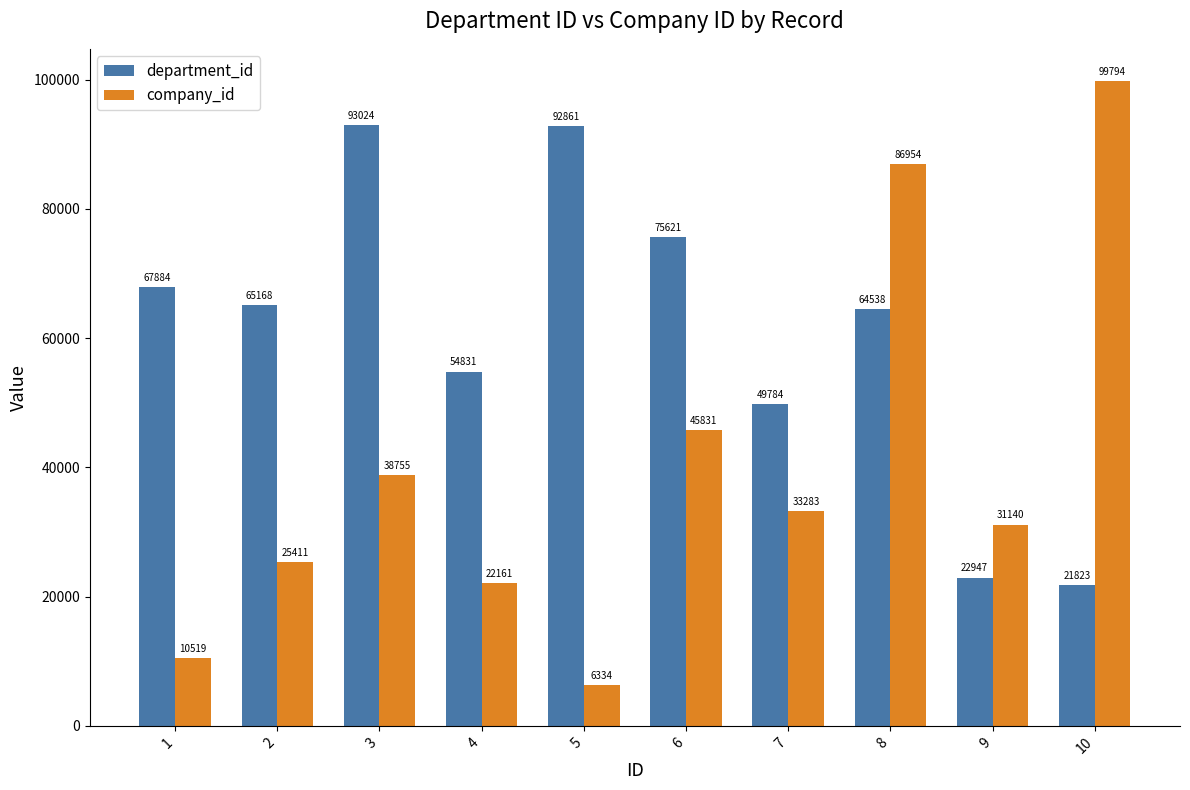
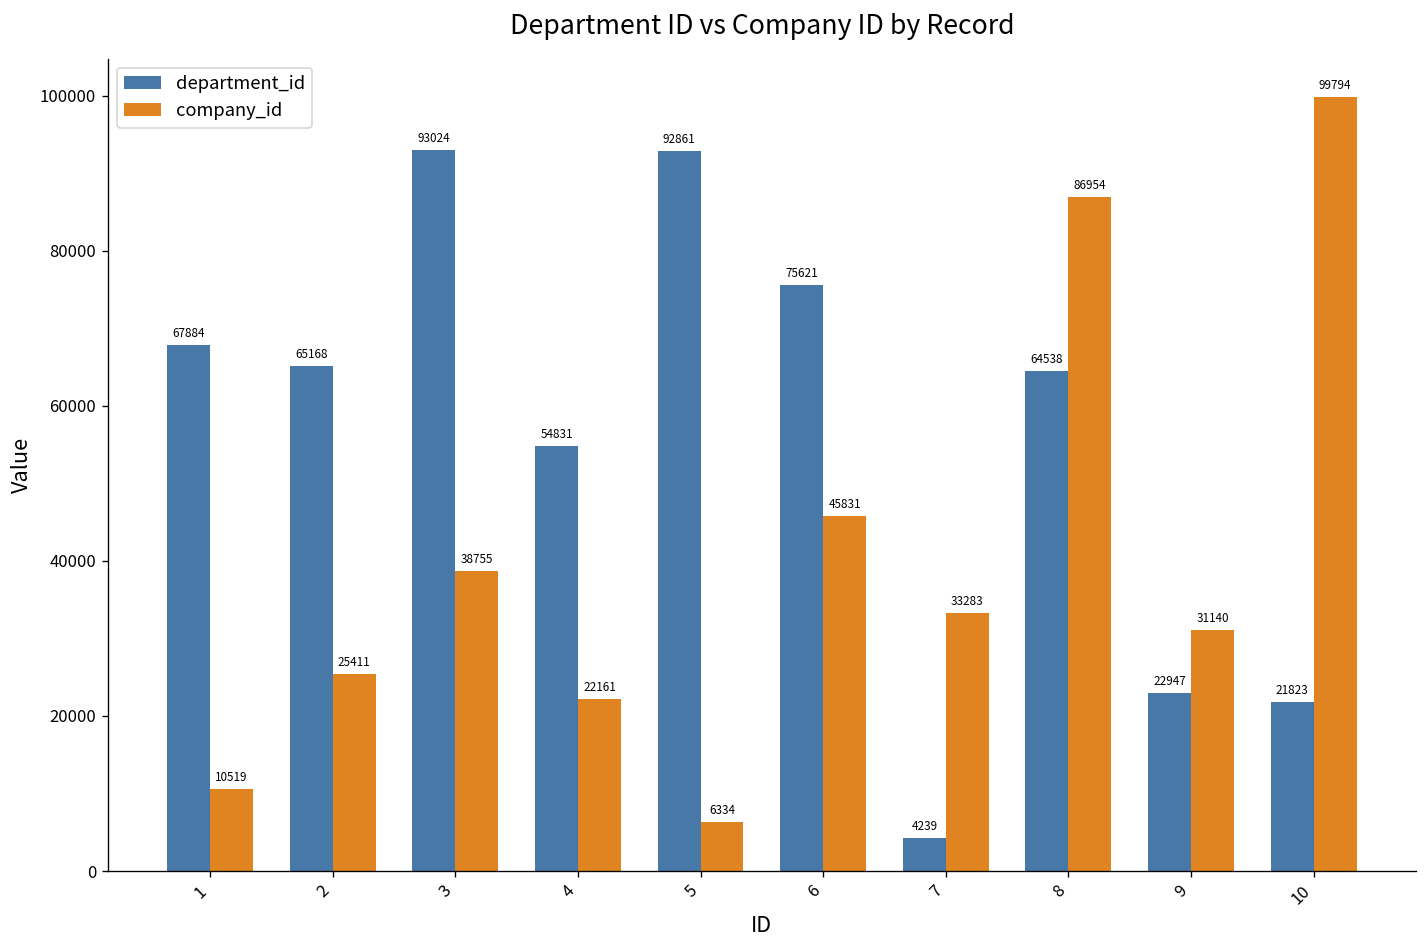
  {
    "department_id": {
      "1": 67884,
      "2": 65168,
      "3": 93024,
      "4": 54831,
      "5": 92861,
      "6": 75621,
-     "7": 49784,
+     "7": 4239,
      "8": 64538,
      "9": 22947,
      "10": 21823
    },
    "company_id": {
      "1": 10519,
      "2": 25411,
      "3": 38755,
      "4": 22161,
      "5": 6334,
      "6": 45831,
      "7": 33283,
      "8": 86954,
      "9": 31140,
      "10": 99794
    }
  }
